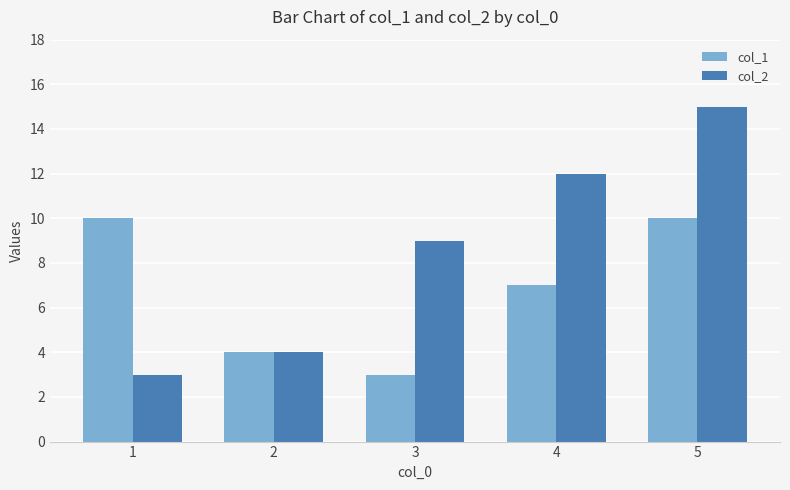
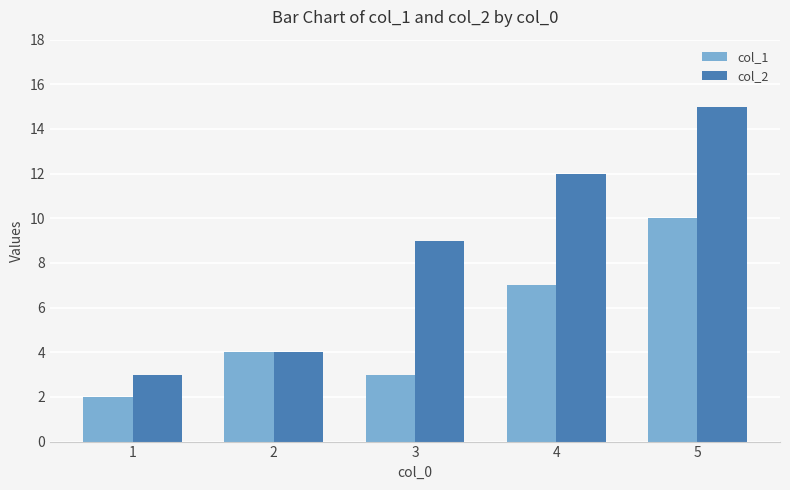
  {
    "col_1": {
-     "1": 10,
+     "1": 2,
      "2": 4,
      "3": 3,
      "4": 7,
      "5": 10
    },
    "col_2": {
      "1": 3,
      "2": 4,
      "3": 9,
      "4": 12,
      "5": 15
    }
  }
